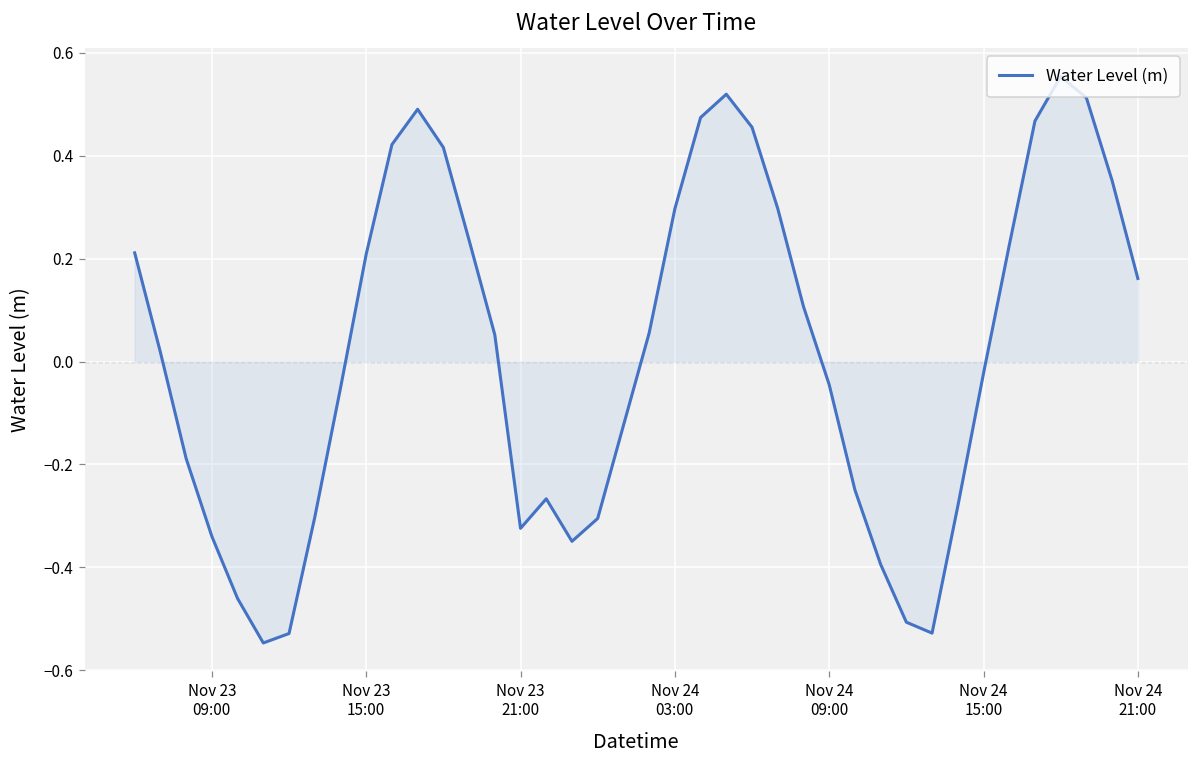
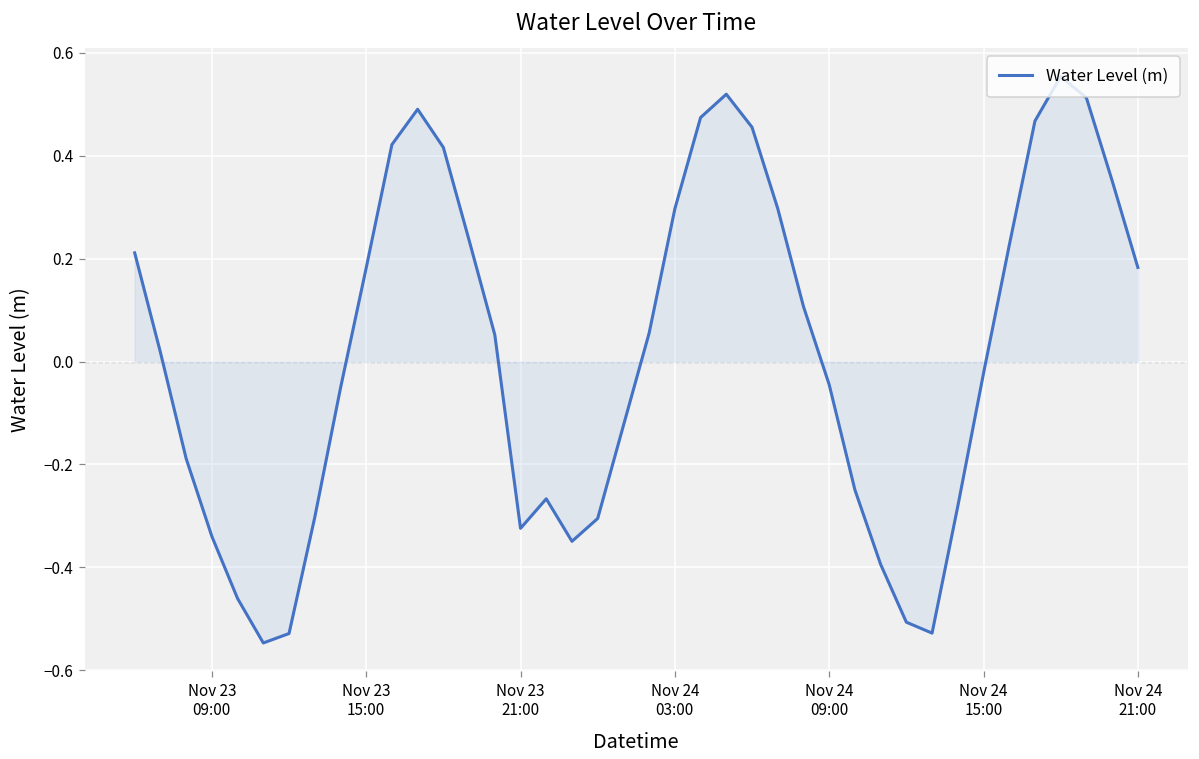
  {
    "Water Level (m)": {
      "Nov 23 09:00": -0.34,
-     "Nov 23 15:00": 0.21,
+     "Nov 23 15:00": 0.18,
      "Nov 23 21:00": -0.32,
      "Nov 24 09:00": -0.04,
      "Nov 24 15:00": -0.02,
-     "Nov 24 21:00": 0.16
+     "Nov 24 21:00": 0.18
    }
  }
